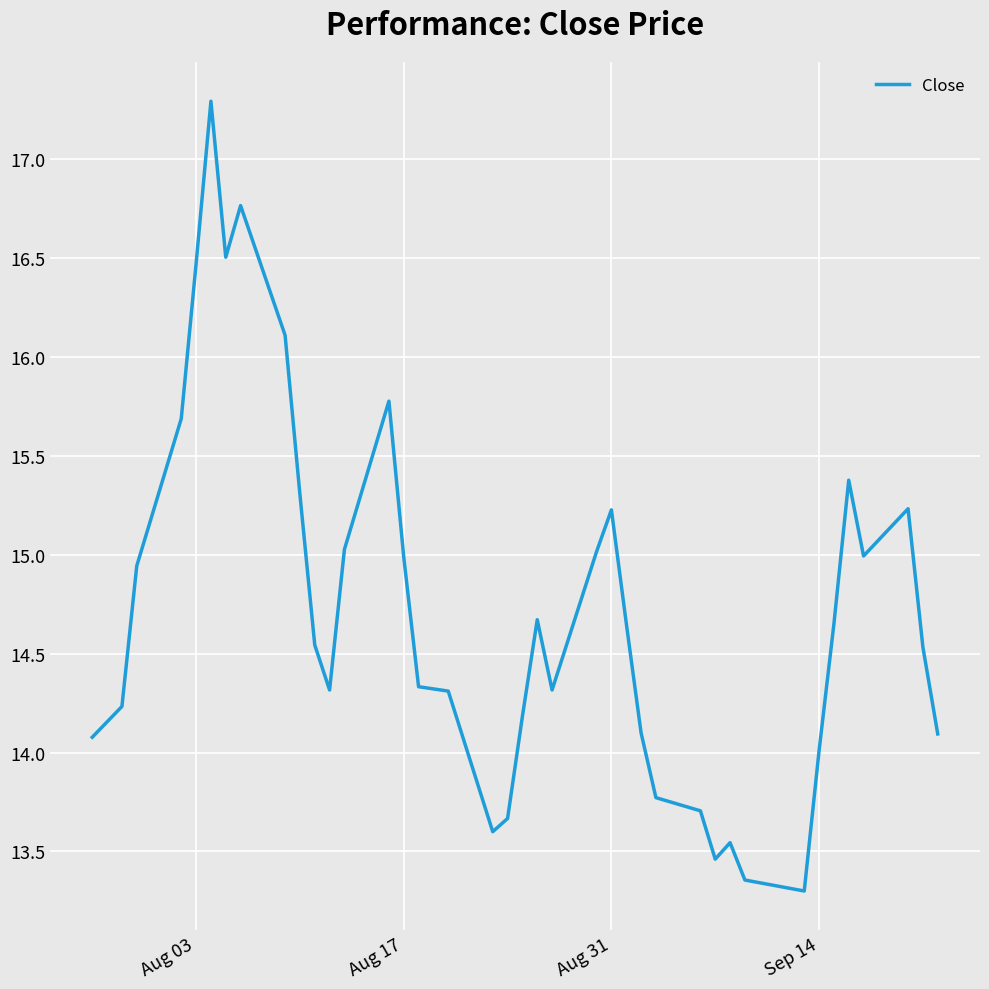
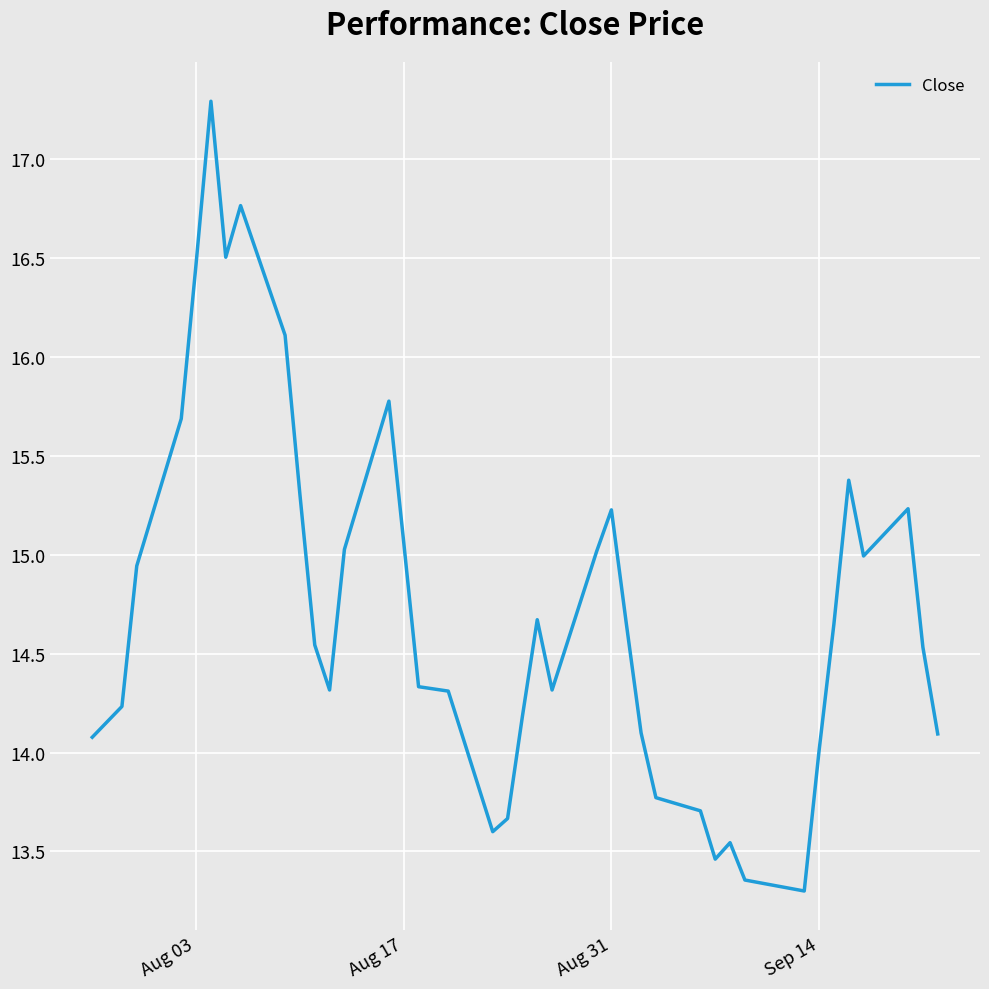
  {
    "Aug 03": 16.47,
-   "Aug 17": 14.99,
+   "Aug 17": 15.06,
    "Aug 31": 15.23,
    "Sep 14": 14.01
  }
